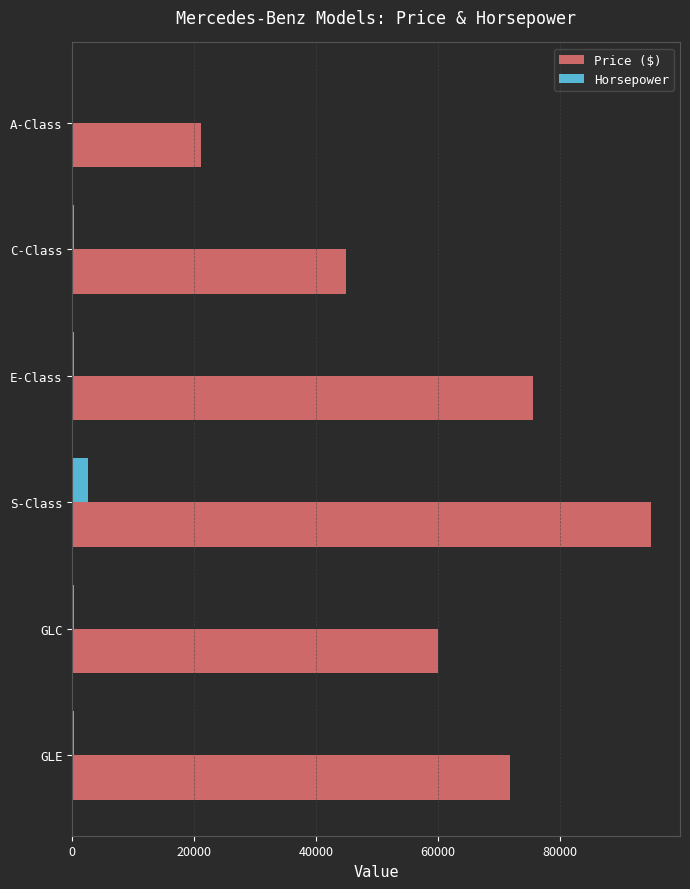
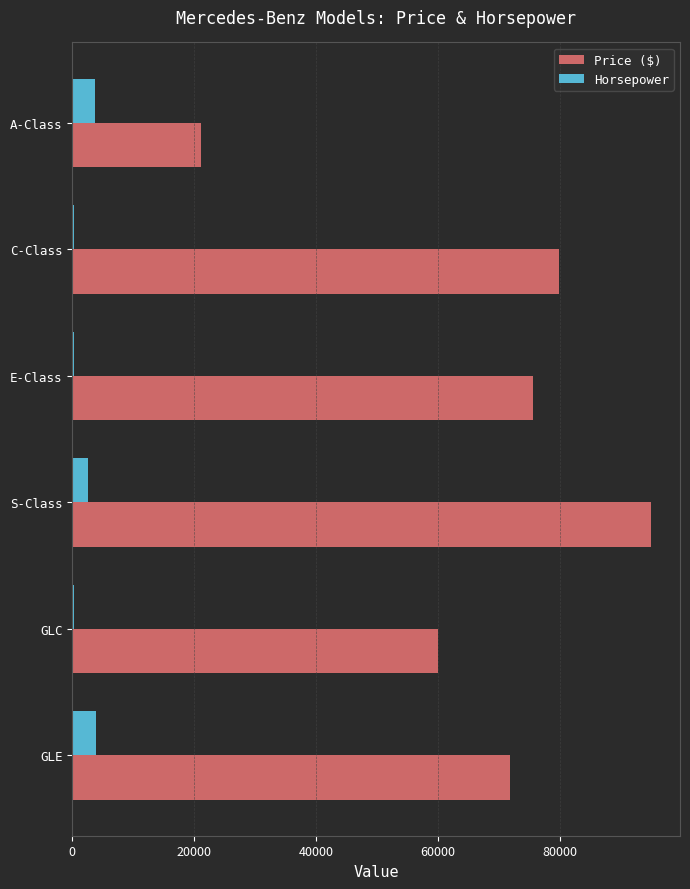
  {
    "Price ($)": {
      "A-Class": 21000,
-     "C-Class": 45000,
+     "C-Class": 80000,
      "E-Class": 76000,
      "S-Class": 95000,
      "GLC": 60000,
      "GLE": 72000
    },
    "Horsepower": {
-     "A-Class": 0,
+     "A-Class": 4000,
      "S-Class": 3000,
-     "GLE": 0
+     "GLE": 4000
    }
  }
